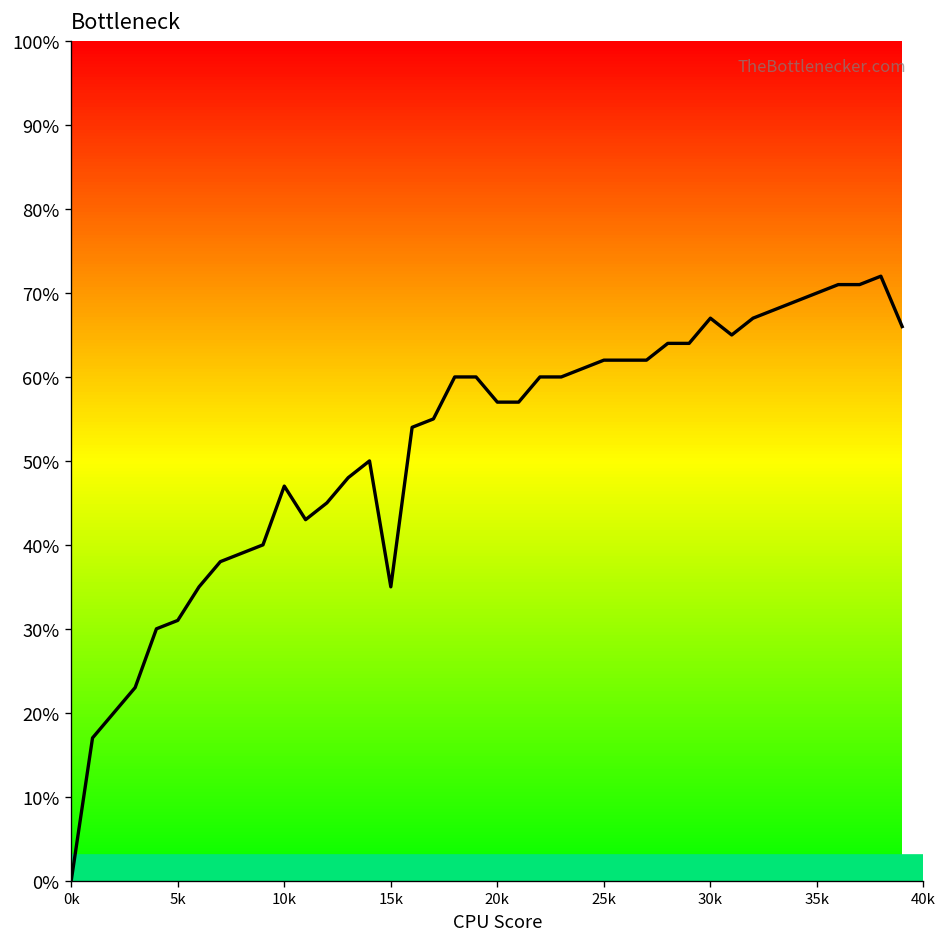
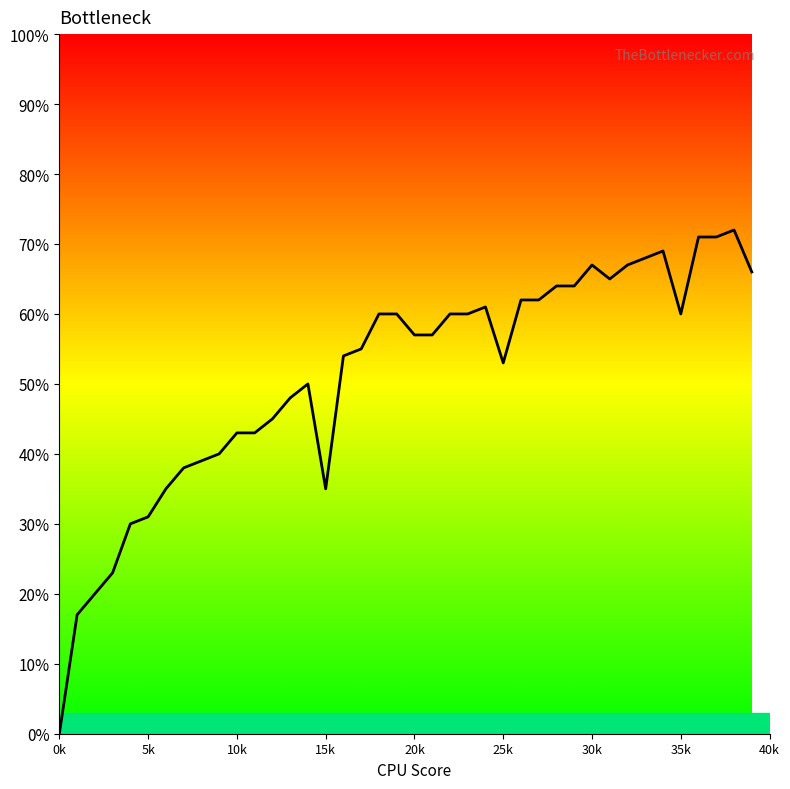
  {
    "5k": "31%",
-   "10k": "47%",
+   "10k": "43%",
    "15k": "35%",
    "20k": "57%",
-   "25k": "62%",
+   "25k": "53%",
    "30k": "67%",
-   "35k": "70%"
+   "35k": "60%"
  }
